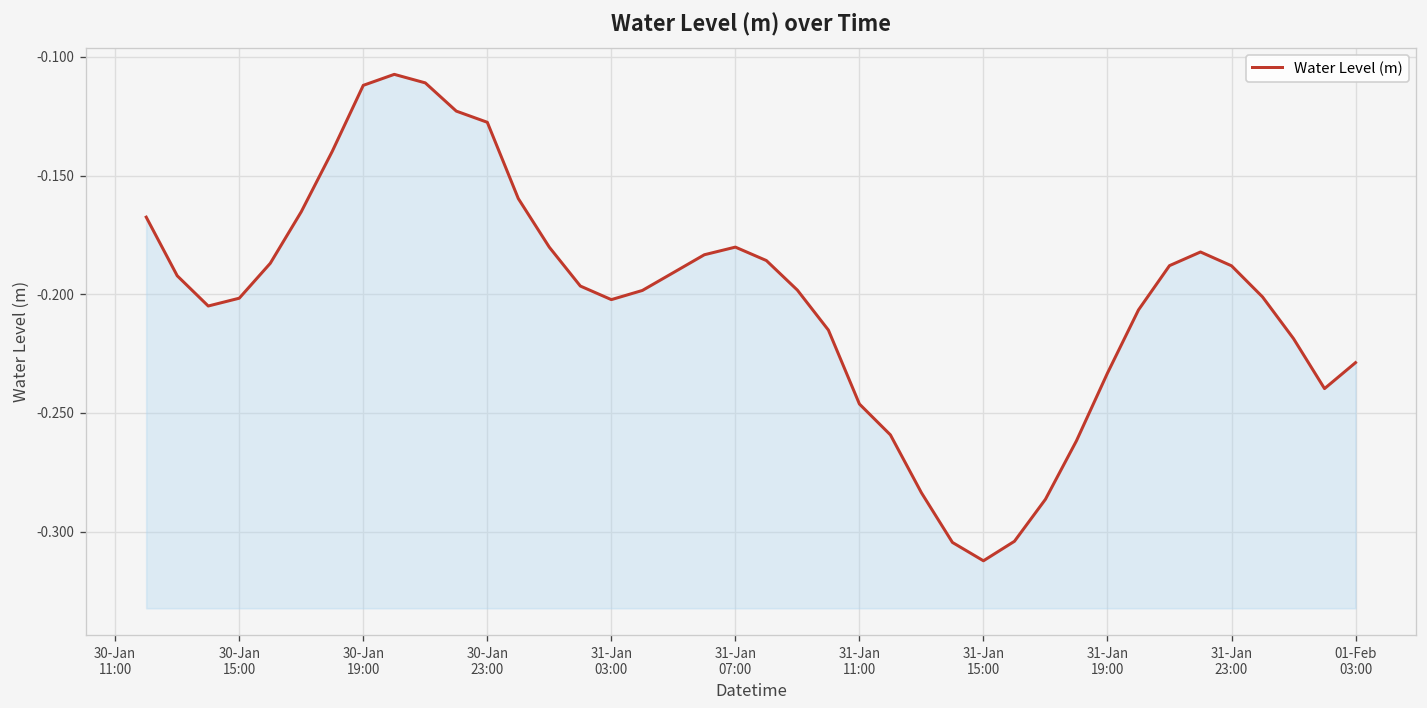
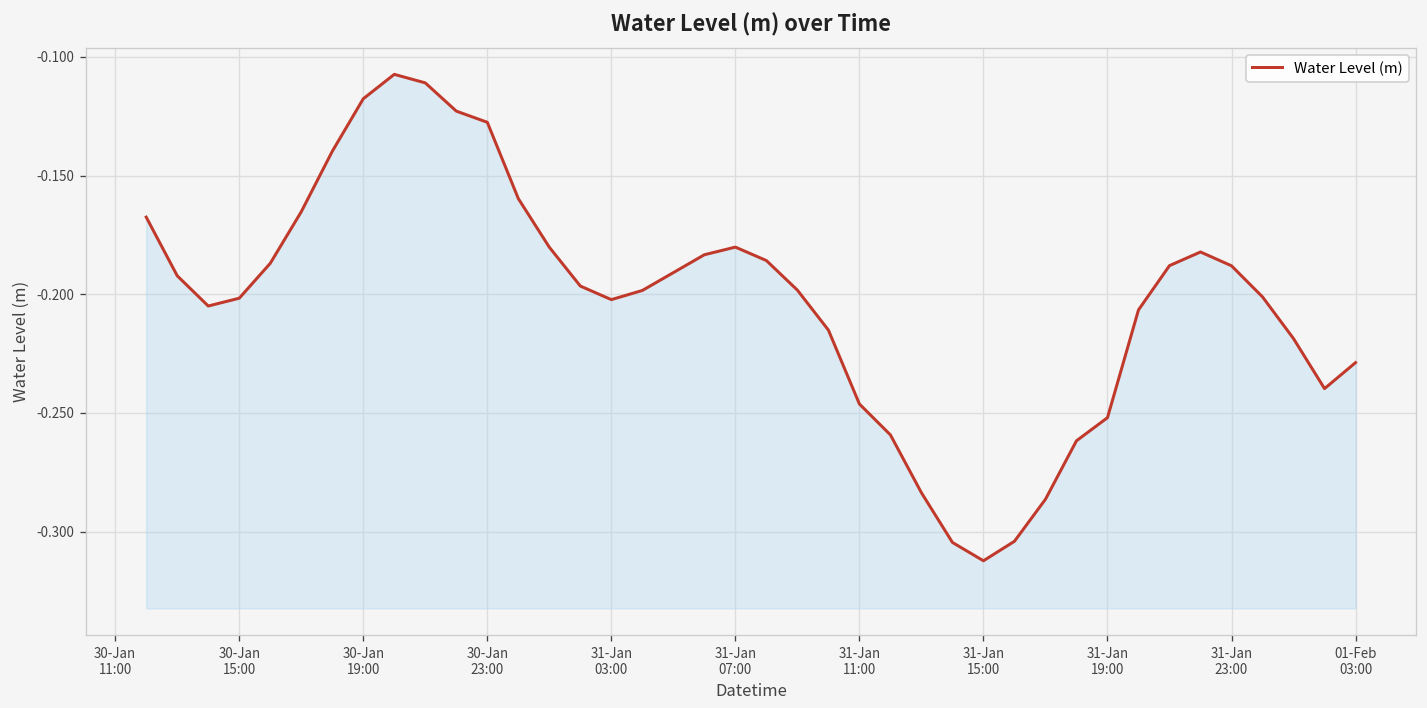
  {
    "30-Jan 15:00": -0.202,
-   "30-Jan 19:00": -0.112,
+   "30-Jan 19:00": -0.118,
    "30-Jan 23:00": -0.128,
    "31-Jan 03:00": -0.202,
    "31-Jan 07:00": -0.180,
    "31-Jan 11:00": -0.246,
    "31-Jan 15:00": -0.312,
-   "31-Jan 19:00": -0.233,
+   "31-Jan 19:00": -0.252,
    "31-Jan 23:00": -0.188,
    "01-Feb 03:00": -0.229
  }
